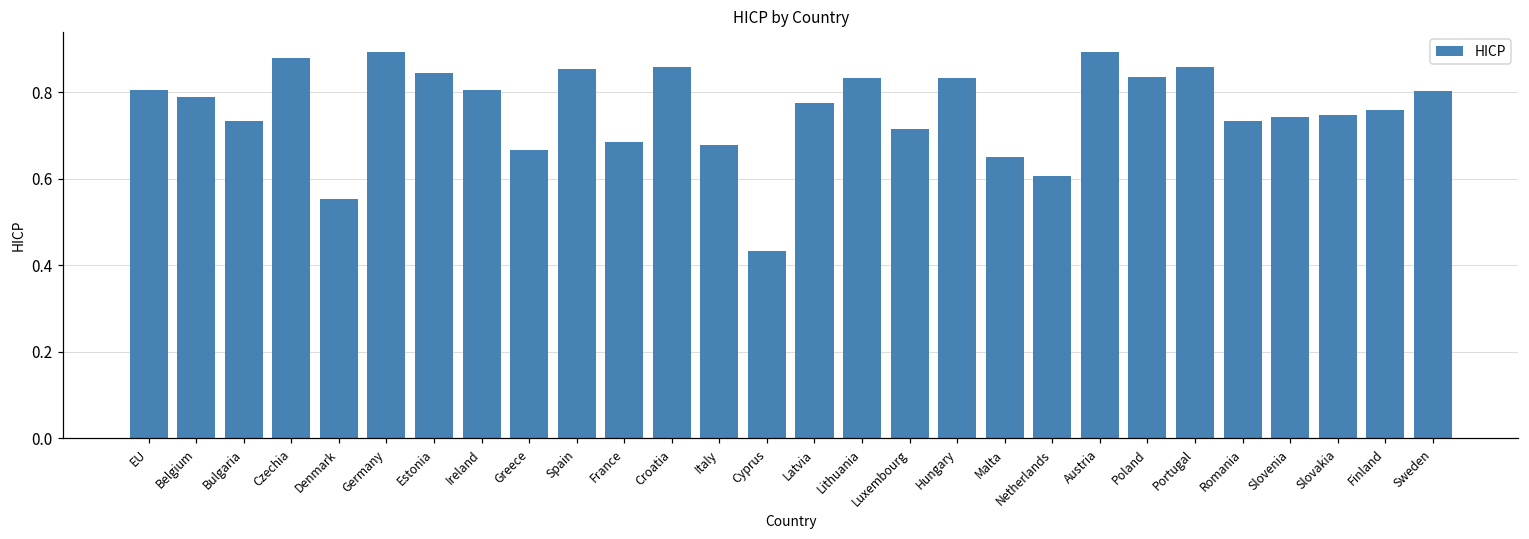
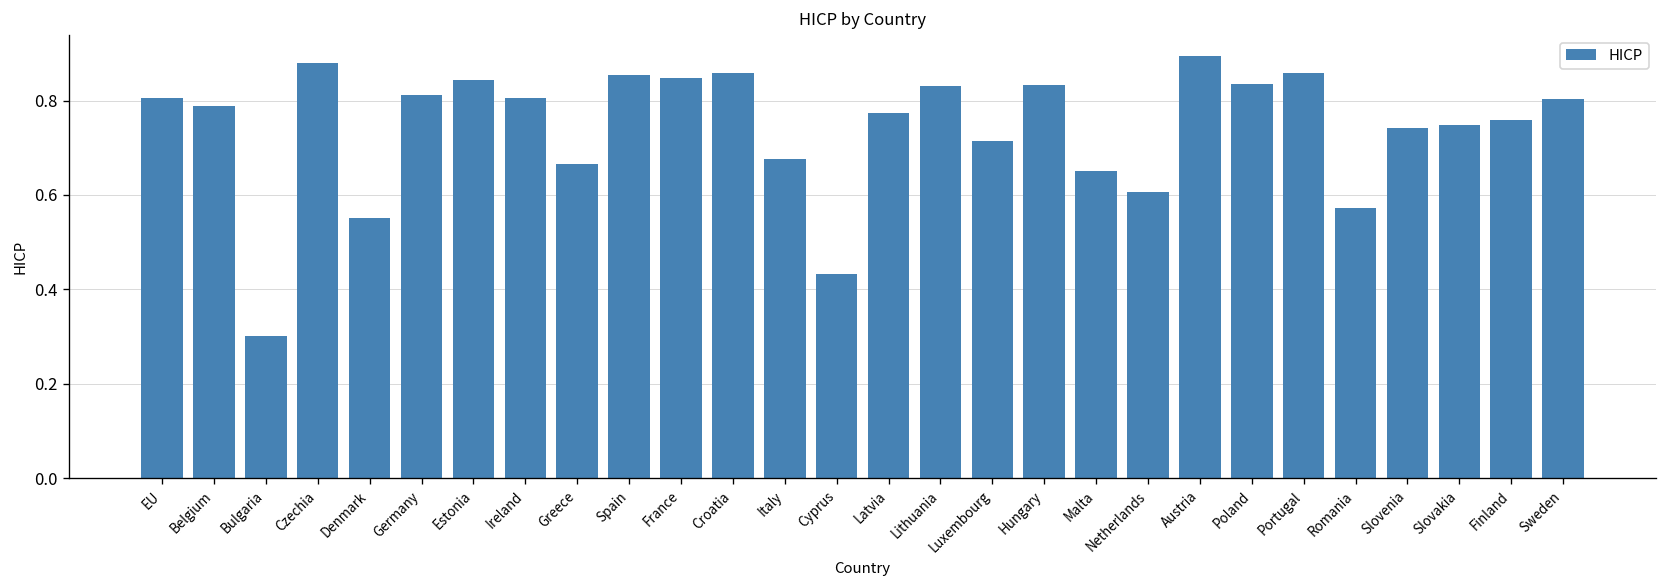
  {
    "EU": 0.80,
    "Belgium": 0.79,
-   "Bulgaria": 0.73,
+   "Bulgaria": 0.30,
    "Czechia": 0.88,
    "Denmark": 0.55,
-   "Germany": 0.89,
+   "Germany": 0.81,
    "Estonia": 0.84,
    "Ireland": 0.80,
    "Greece": 0.67,
    "Spain": 0.85,
-   "France": 0.69,
+   "France": 0.85,
    "Croatia": 0.86,
    "Italy": 0.68,
    "Cyprus": 0.43,
    "Latvia": 0.77,
    "Lithuania": 0.83,
    "Luxembourg": 0.71,
    "Hungary": 0.83,
    "Malta": 0.65,
    "Netherlands": 0.61,
    "Austria": 0.89,
    "Poland": 0.84,
    "Portugal": 0.86,
-   "Romania": 0.73,
+   "Romania": 0.57,
    "Slovenia": 0.74,
    "Slovakia": 0.75,
    "Finland": 0.76,
    "Sweden": 0.80
  }
